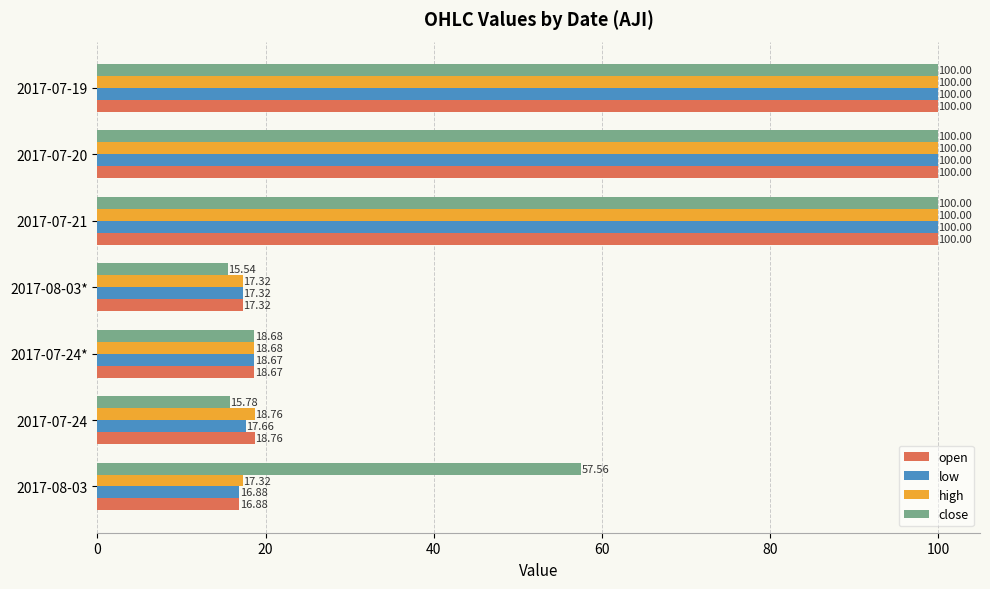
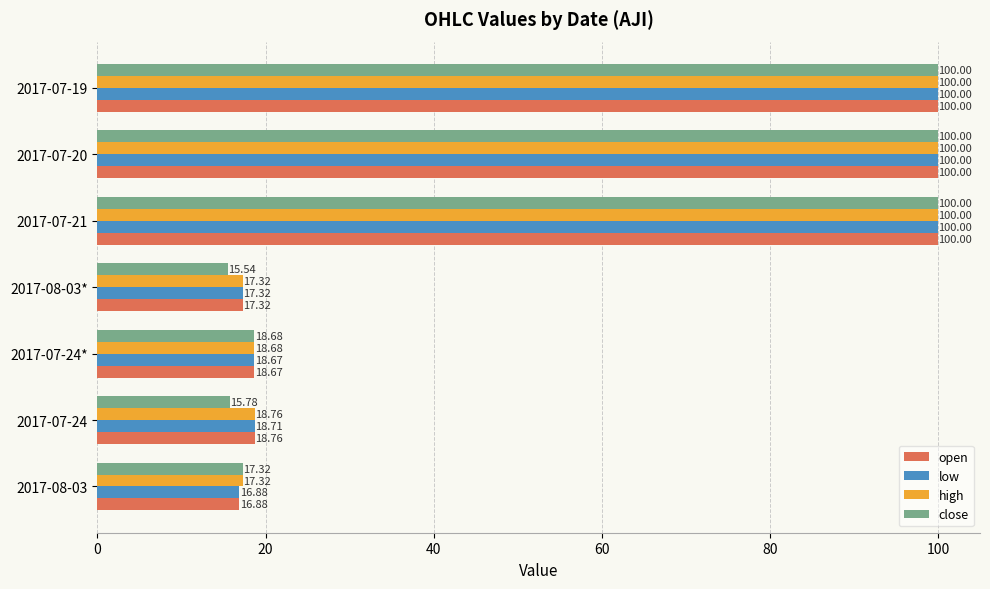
  {
    "open": {
      "2017-07-19": 100.00,
      "2017-07-20": 100.00,
      "2017-07-21": 100.00,
      "2017-08-03*": 17.32,
      "2017-07-24*": 18.67,
      "2017-07-24": 18.76,
      "2017-08-03": 16.88
    },
    "low": {
      "2017-07-19": 100.00,
      "2017-07-20": 100.00,
      "2017-07-21": 100.00,
      "2017-08-03*": 17.32,
      "2017-07-24*": 18.67,
-     "2017-07-24": 17.66,
+     "2017-07-24": 18.71,
      "2017-08-03": 16.88
    },
    "high": {
      "2017-07-19": 100.00,
      "2017-07-20": 100.00,
      "2017-07-21": 100.00,
      "2017-08-03*": 17.32,
      "2017-07-24*": 18.68,
      "2017-07-24": 18.76,
      "2017-08-03": 17.32
    },
    "close": {
      "2017-07-19": 100.00,
      "2017-07-20": 100.00,
      "2017-07-21": 100.00,
      "2017-08-03*": 15.54,
      "2017-07-24*": 18.68,
      "2017-07-24": 15.78,
-     "2017-08-03": 57.56
+     "2017-08-03": 17.32
    }
  }
